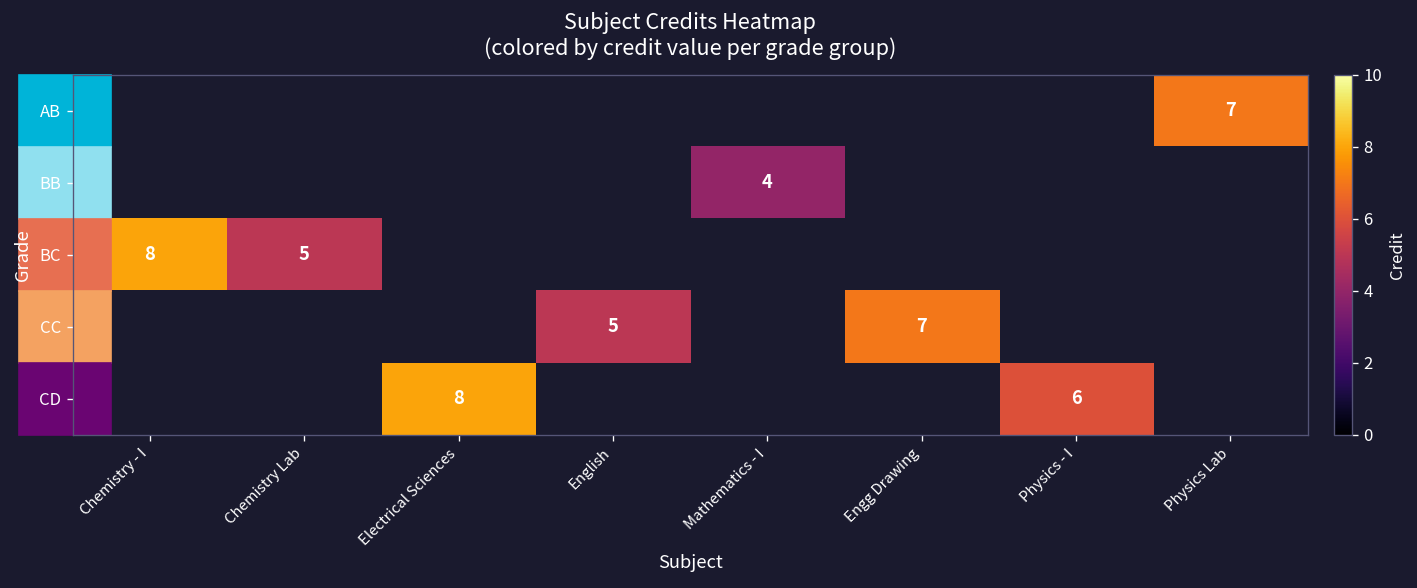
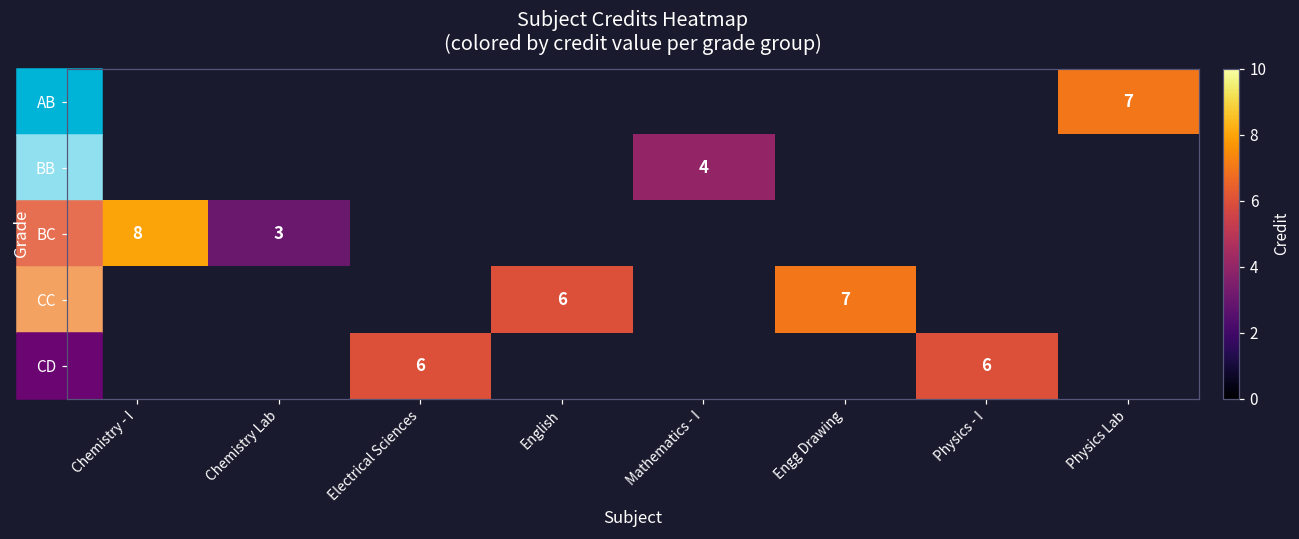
  {
    "AB": {
      "Physics Lab": 7
    },
    "BB": {
      "Mathematics - I": 4
    },
    "BC": {
      "Chemistry - I": 8,
-     "Chemistry Lab": 5
+     "Chemistry Lab": 3
    },
    "CC": {
-     "English": 5,
+     "English": 6,
      "Engg Drawing": 7
    },
    "CD": {
-     "Electrical Sciences": 8,
+     "Electrical Sciences": 6,
      "Physics - I": 6
    }
  }
